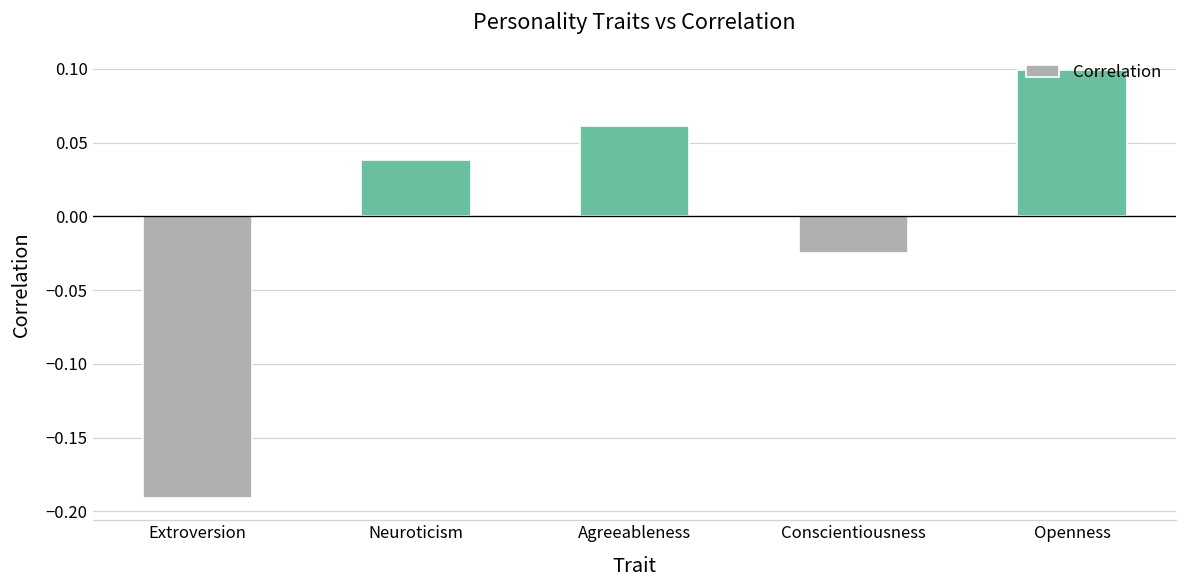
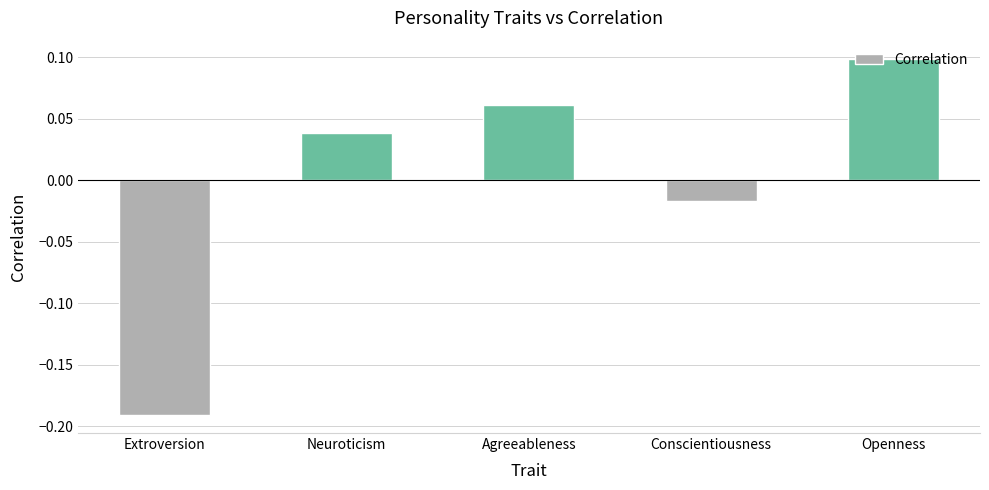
  {
    "Extroversion": -0.191,
    "Neuroticism": 0.038,
    "Agreeableness": 0.062,
-   "Conscientiousness": -0.025,
+   "Conscientiousness": -0.017,
    "Openness": 0.099
  }
